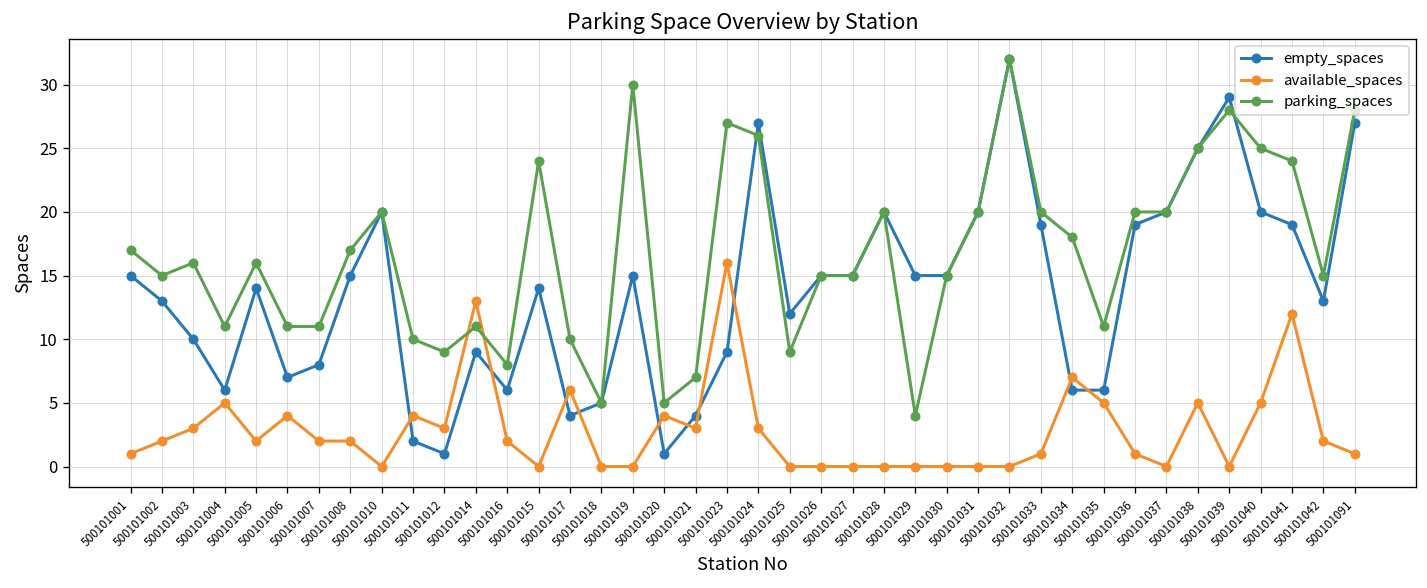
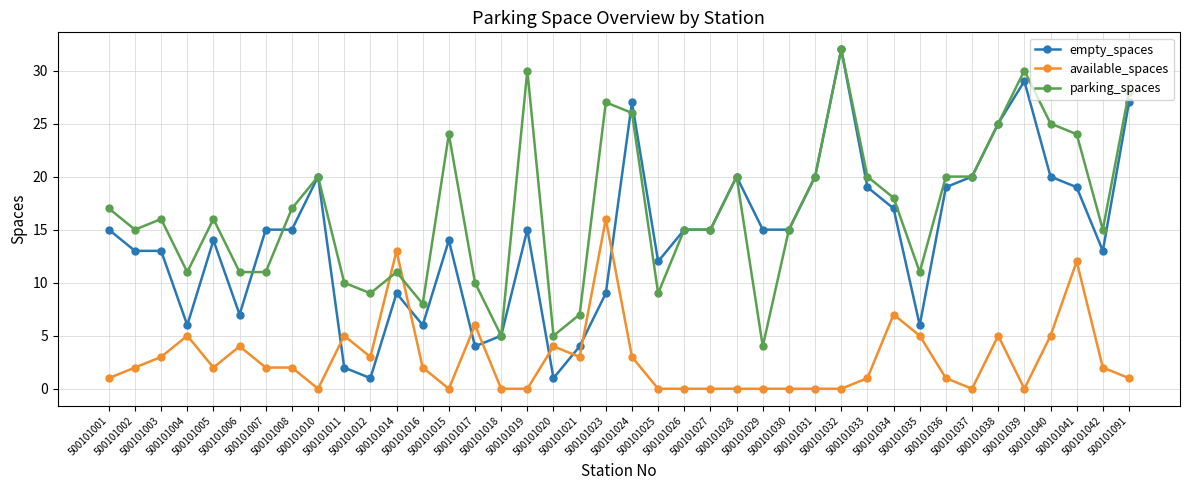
  {
    "empty_spaces": {
      "500101001": 15,
      "500101002": 13,
-     "500101003": 10,
+     "500101003": 13,
      "500101004": 6,
      "500101005": 14,
      "500101006": 7,
-     "500101007": 8,
+     "500101007": 15,
      "500101008": 15,
      "500101011": 2,
      "500101012": 1,
      "500101014": 9,
      "500101016": 6,
      "500101015": 14,
      "500101017": 4,
      "500101019": 15,
      "500101020": 1,
      "500101021": 4,
      "500101023": 9,
      "500101024": 27,
      "500101025": 12,
      "500101029": 15,
      "500101033": 19,
-     "500101034": 6,
+     "500101034": 17,
      "500101035": 6,
      "500101036": 19,
      "500101039": 29,
      "500101040": 20,
      "500101041": 19,
      "500101042": 13,
      "500101091": 27
    },
    "available_spaces": {
      "500101001": 1,
      "500101002": 2,
      "500101003": 3,
      "500101004": 5,
      "500101005": 2,
      "500101006": 4,
      "500101007": 2,
      "500101008": 2,
      "500101010": 0,
-     "500101011": 4,
+     "500101011": 5,
      "500101012": 3,
      "500101014": 13,
      "500101016": 2,
      "500101015": 0,
      "500101017": 6,
      "500101018": 0,
      "500101019": 0,
      "500101020": 4,
      "500101021": 3,
      "500101023": 16,
      "500101024": 3,
      "500101025": 0,
      "500101026": 0,
      "500101027": 0,
      "500101028": 0,
      "500101029": 0,
      "500101030": 0,
      "500101031": 0,
      "500101032": 0,
      "500101033": 1,
      "500101034": 7,
      "500101035": 5,
      "500101036": 1,
      "500101037": 0,
      "500101038": 5,
      "500101039": 0,
      "500101040": 5,
      "500101041": 12,
      "500101042": 2,
      "500101091": 1
    },
    "parking_spaces": {
      "500101001": 17,
      "500101002": 15,
      "500101003": 16,
      "500101004": 11,
      "500101005": 16,
      "500101006": 11,
      "500101007": 11,
      "500101008": 17,
      "500101011": 10,
      "500101012": 9,
      "500101014": 11,
      "500101016": 8,
      "500101015": 24,
      "500101017": 10,
      "500101019": 30,
      "500101020": 5,
      "500101021": 7,
      "500101023": 27,
      "500101024": 26,
      "500101025": 9,
      "500101029": 4,
      "500101033": 20,
      "500101034": 18,
      "500101035": 11,
      "500101036": 20,
-     "500101039": 28,
+     "500101039": 30,
      "500101040": 25,
      "500101041": 24,
      "500101042": 15
    }
  }
